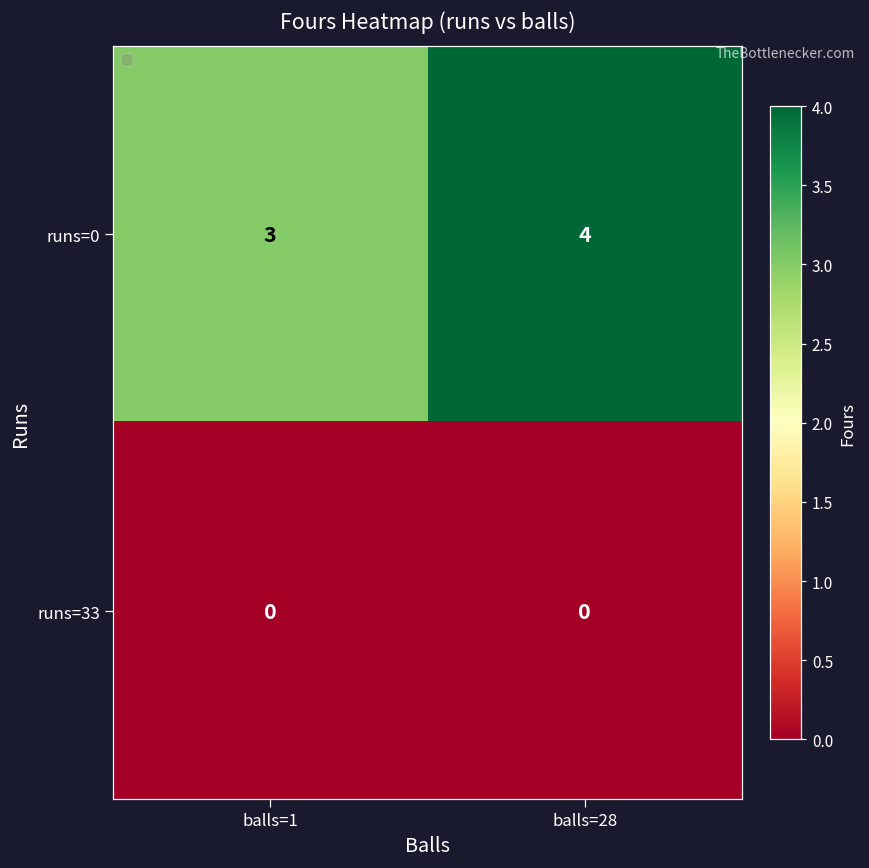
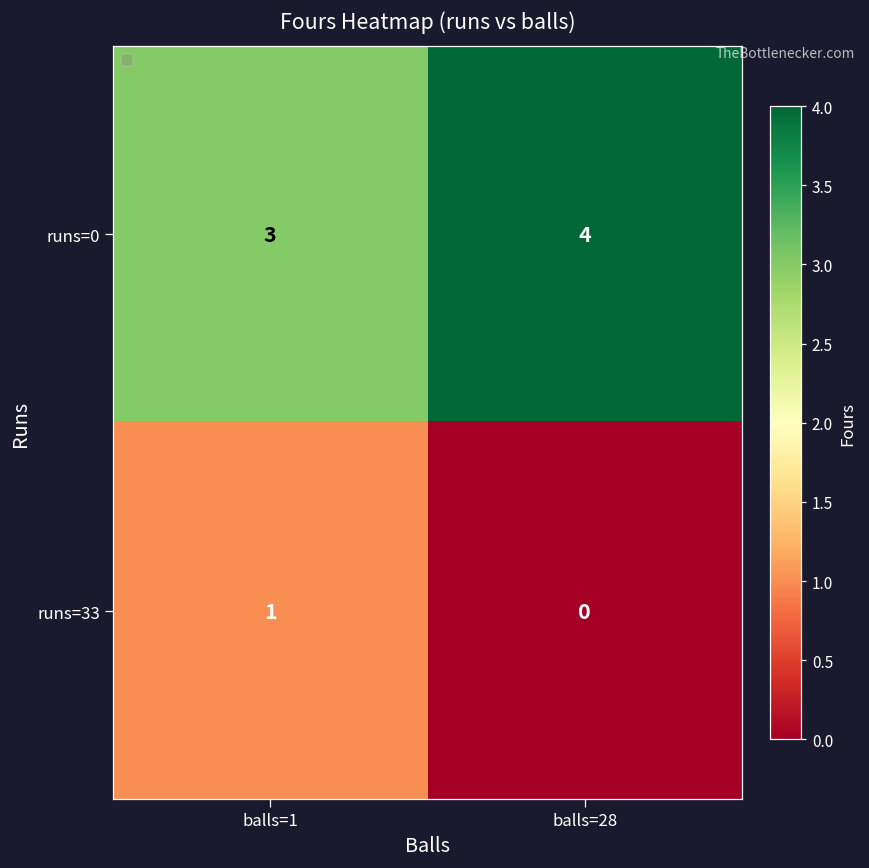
  {
    "runs=0": {
      "balls=1": 3,
      "balls=28": 4
    },
    "runs=33": {
-     "balls=1": 0,
+     "balls=1": 1,
      "balls=28": 0
    }
  }
